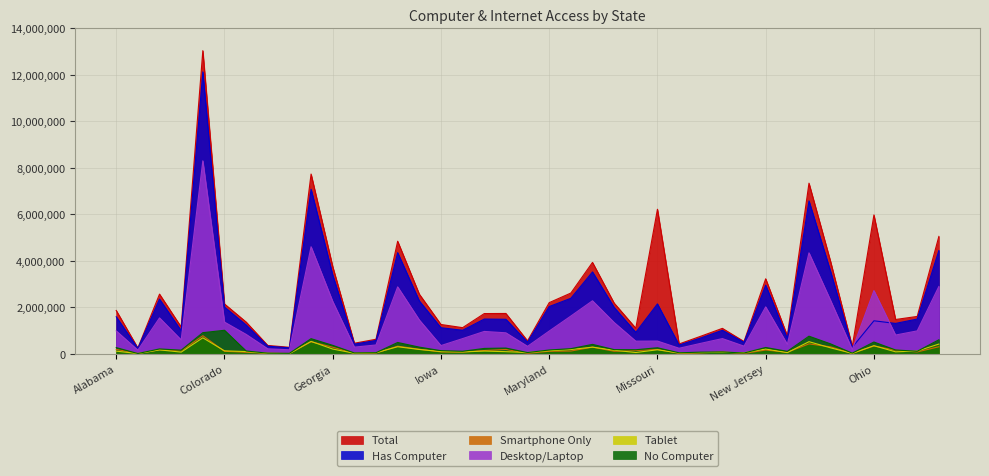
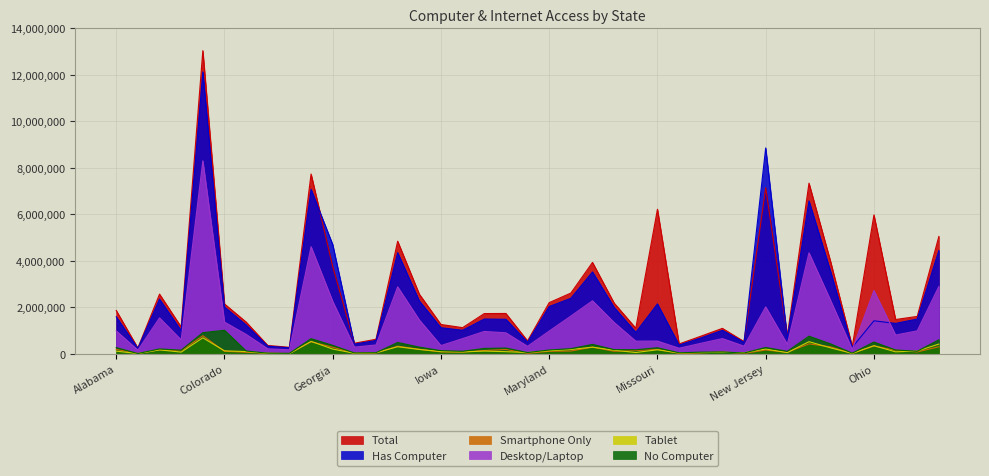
  {
    "Total": {
      "Alabama": "1,900,000",
      "Colorado": "2,100,000",
      "Georgia": "3,800,000",
      "Iowa": "1,300,000",
      "Maryland": "2,200,000",
      "Missouri": "6,200,000",
-     "New Jersey": "3,200,000",
+     "New Jersey": "7,100,000",
      "Ohio": "6,000,000"
    },
    "Has Computer": {
      "Alabama": "1,600,000",
      "Colorado": "2,000,000",
-     "Georgia": "3,400,000",
+     "Georgia": "4,700,000",
      "Iowa": "1,100,000",
      "Maryland": "2,000,000",
      "Missouri": "2,200,000",
-     "New Jersey": "3,000,000",
+     "New Jersey": "8,900,000",
      "Ohio": "1,400,000"
    },
    "Desktop/Laptop": {
      "Alabama": "1,000,000",
      "Colorado": "1,400,000",
      "Georgia": "2,300,000",
      "Iowa": "400,000",
      "Maryland": "1,000,000",
      "Missouri": "600,000",
      "New Jersey": "2,000,000",
      "Ohio": "2,700,000"
    },
    "No Computer": {
      "Colorado": "1,000,000",
      "Ohio": "500,000"
    }
  }
